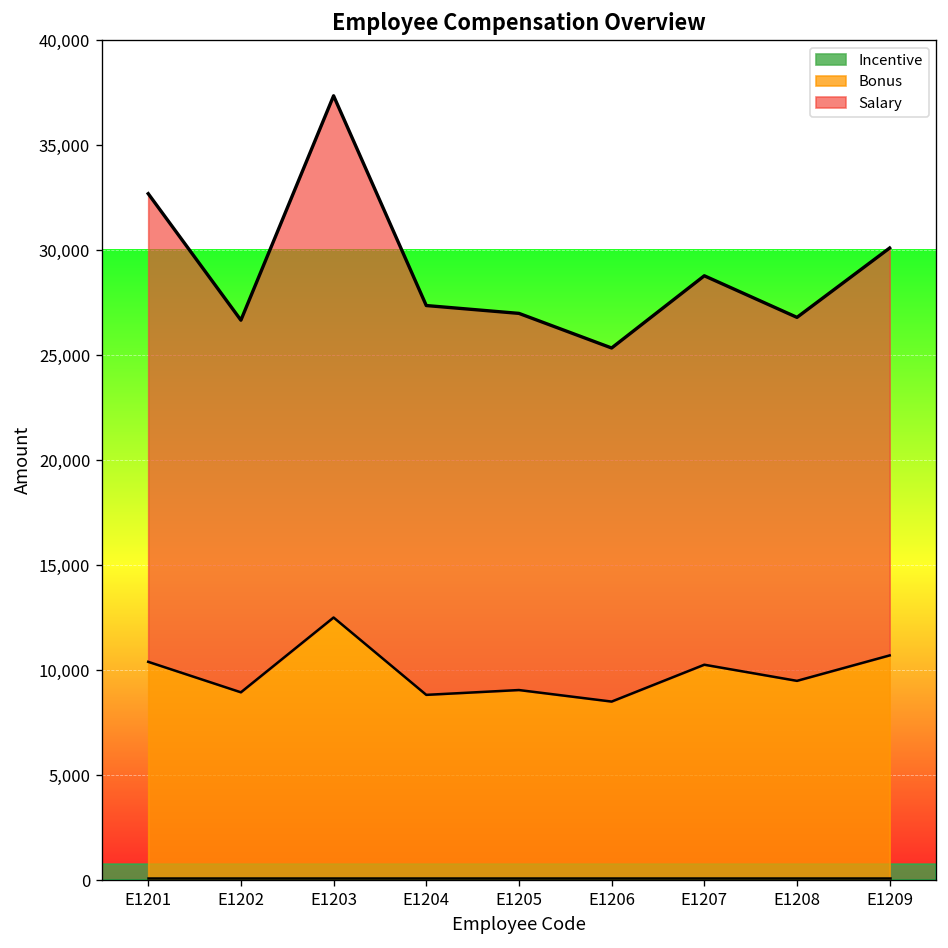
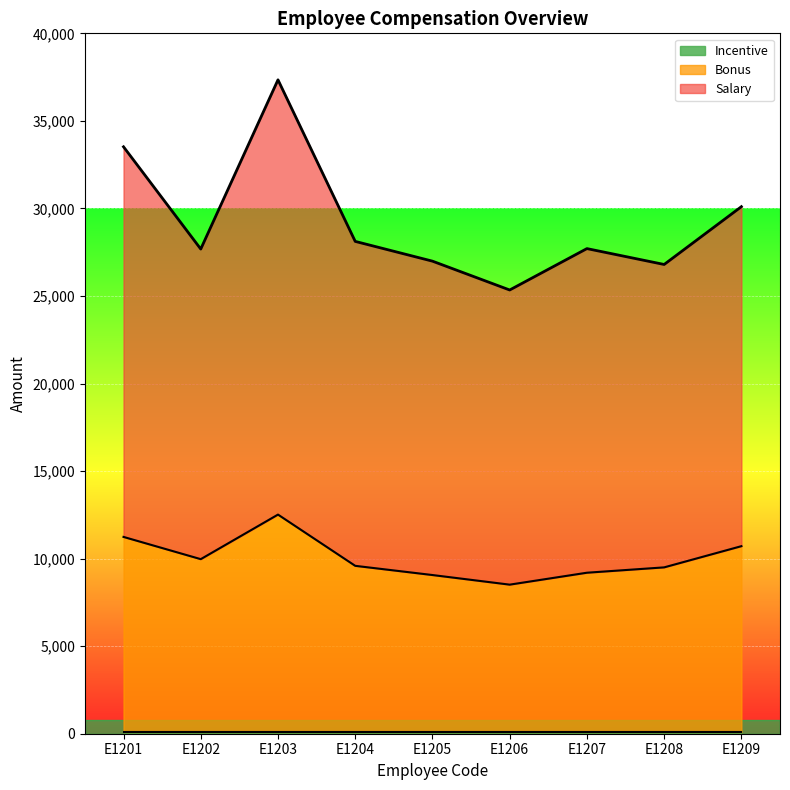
  {
    "Bonus": {
-     "E1201": "10,400",
-     "E1202": "9,000",
+     "E1201": "11,200",
+     "E1202": "10,000",
      "E1203": "12,500",
-     "E1204": "8,800",
+     "E1204": "9,600",
      "E1205": "9,100",
      "E1206": "8,500",
-     "E1207": "10,300",
+     "E1207": "9,200",
      "E1208": "9,500",
      "E1209": "10,700"
    },
    "Salary": {
      "E1201": "22,300",
      "E1202": "17,700",
      "E1203": "37,300",
      "E1204": "18,500",
      "E1205": "27,000",
      "E1206": "25,300",
      "E1207": "18,500",
      "E1208": "26,800",
      "E1209": "30,100"
    }
  }
